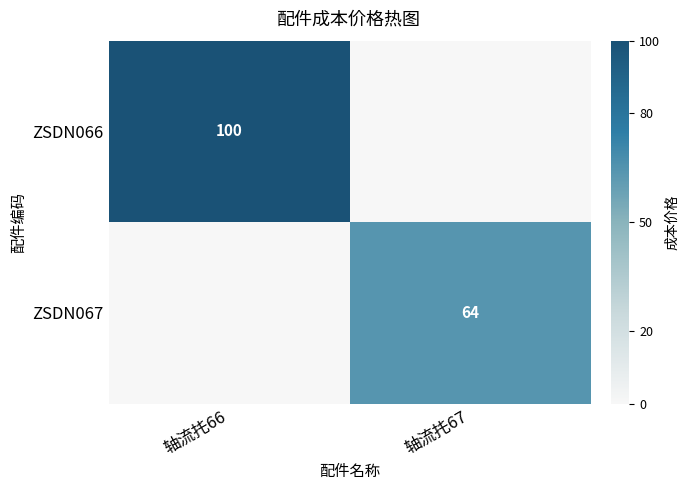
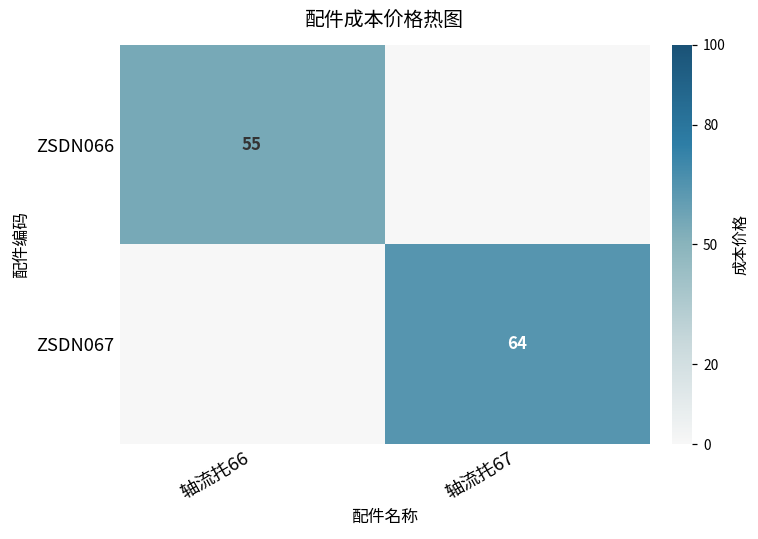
  {
    "ZSDN066": {
-     "轴流扥66": 100
+     "轴流扥66": 55
    }
  }
